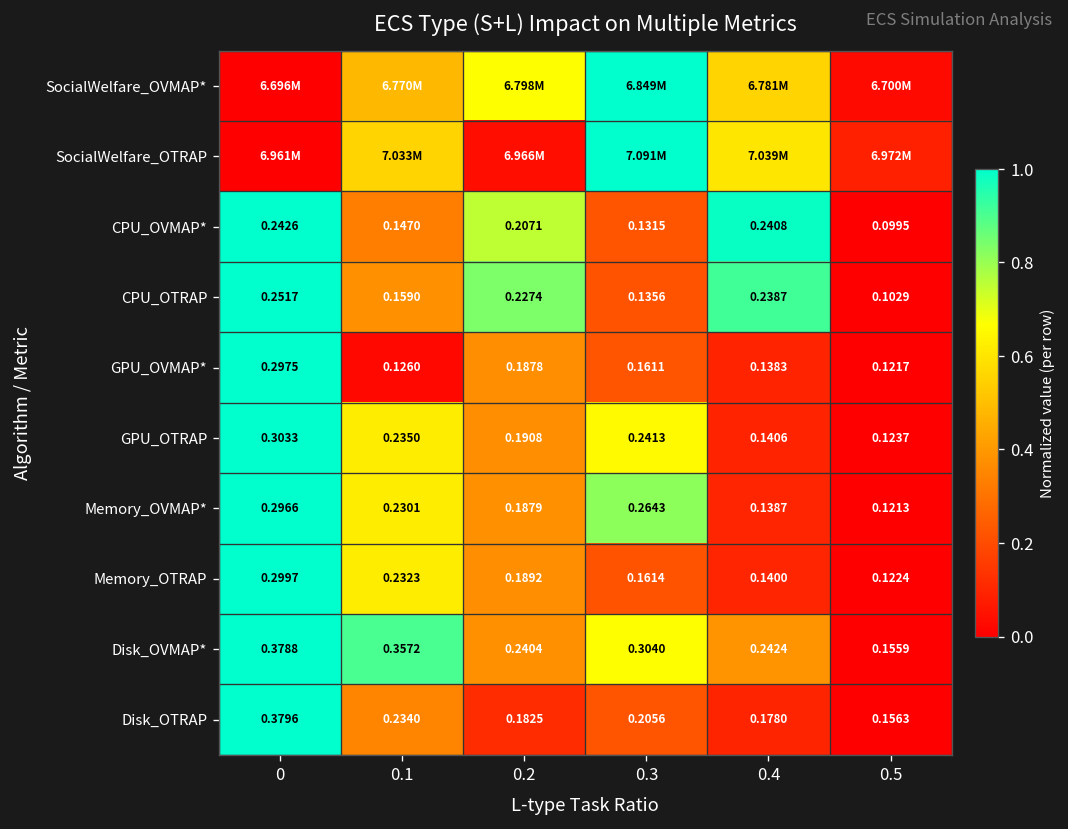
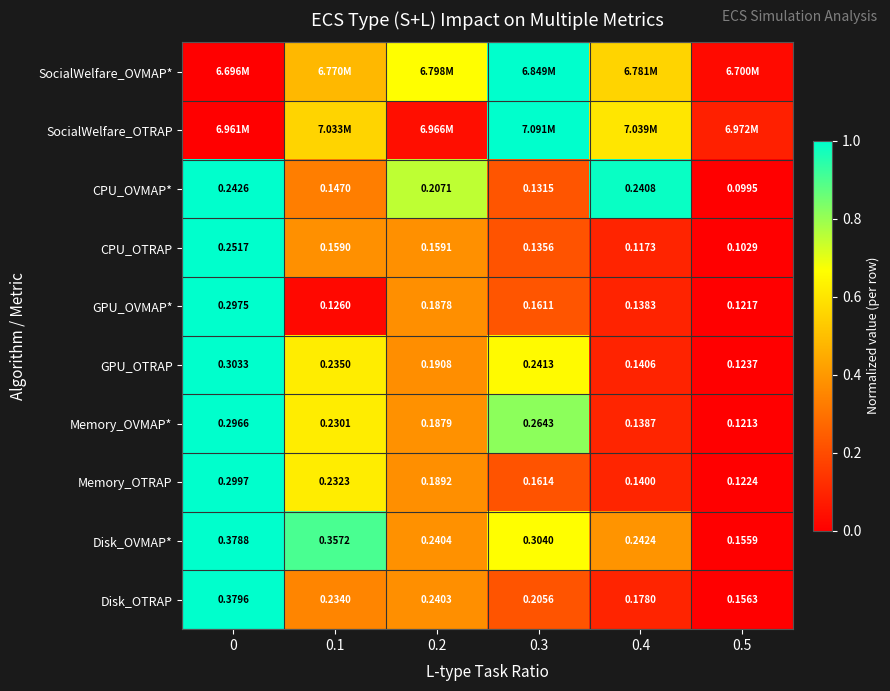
  {
    "SocialWelfare_OVMAP*": {
      "0": "6.696M",
      "0.1": "6.770M",
      "0.2": "6.798M",
      "0.3": "6.849M",
      "0.4": "6.781M",
      "0.5": "6.700M"
    },
    "SocialWelfare_OTRAP": {
      "0": "6.961M",
      "0.1": "7.033M",
      "0.2": "6.966M",
      "0.3": "7.091M",
      "0.4": "7.039M",
      "0.5": "6.972M"
    },
    "CPU_OVMAP*": {
      "0": "0.2426",
      "0.1": "0.1470",
      "0.2": "0.2071",
      "0.3": "0.1315",
      "0.4": "0.2408",
      "0.5": "0.0995"
    },
    "CPU_OTRAP": {
      "0": "0.2517",
      "0.1": "0.1590",
-     "0.2": "0.2274",
+     "0.2": "0.1591",
      "0.3": "0.1356",
-     "0.4": "0.2387",
+     "0.4": "0.1173",
      "0.5": "0.1029"
    },
    "GPU_OVMAP*": {
      "0": "0.2975",
      "0.1": "0.1260",
      "0.2": "0.1878",
      "0.3": "0.1611",
      "0.4": "0.1383",
      "0.5": "0.1217"
    },
    "GPU_OTRAP": {
      "0": "0.3033",
      "0.1": "0.2350",
      "0.2": "0.1908",
      "0.3": "0.2413",
      "0.4": "0.1406",
      "0.5": "0.1237"
    },
    "Memory_OVMAP*": {
      "0": "0.2966",
      "0.1": "0.2301",
      "0.2": "0.1879",
      "0.3": "0.2643",
      "0.4": "0.1387",
      "0.5": "0.1213"
    },
    "Memory_OTRAP": {
      "0": "0.2997",
      "0.1": "0.2323",
      "0.2": "0.1892",
      "0.3": "0.1614",
      "0.4": "0.1400",
      "0.5": "0.1224"
    },
    "Disk_OVMAP*": {
      "0": "0.3788",
      "0.1": "0.3572",
      "0.2": "0.2404",
      "0.3": "0.3040",
      "0.4": "0.2424",
      "0.5": "0.1559"
    },
    "Disk_OTRAP": {
      "0": "0.3796",
      "0.1": "0.2340",
-     "0.2": "0.1825",
+     "0.2": "0.2403",
      "0.3": "0.2056",
      "0.4": "0.1780",
      "0.5": "0.1563"
    }
  }
